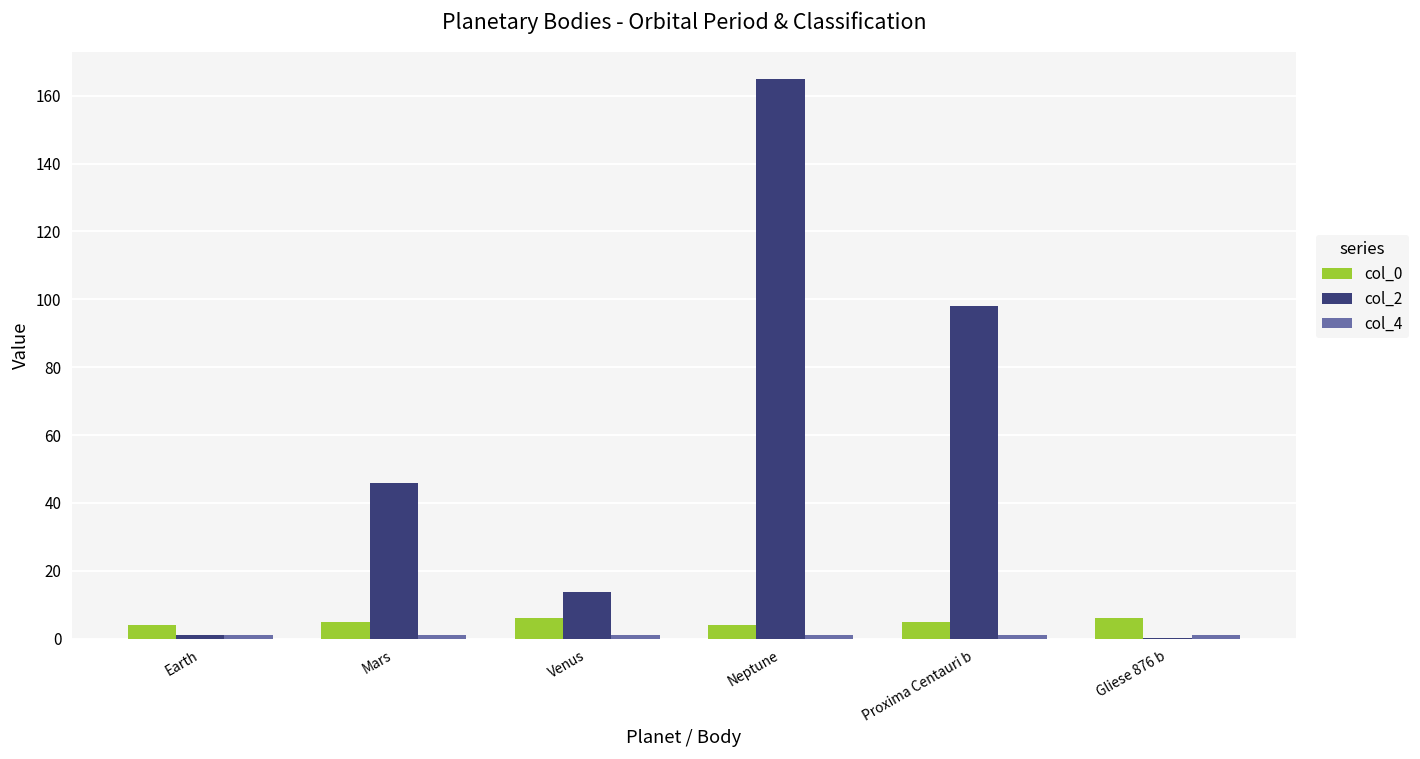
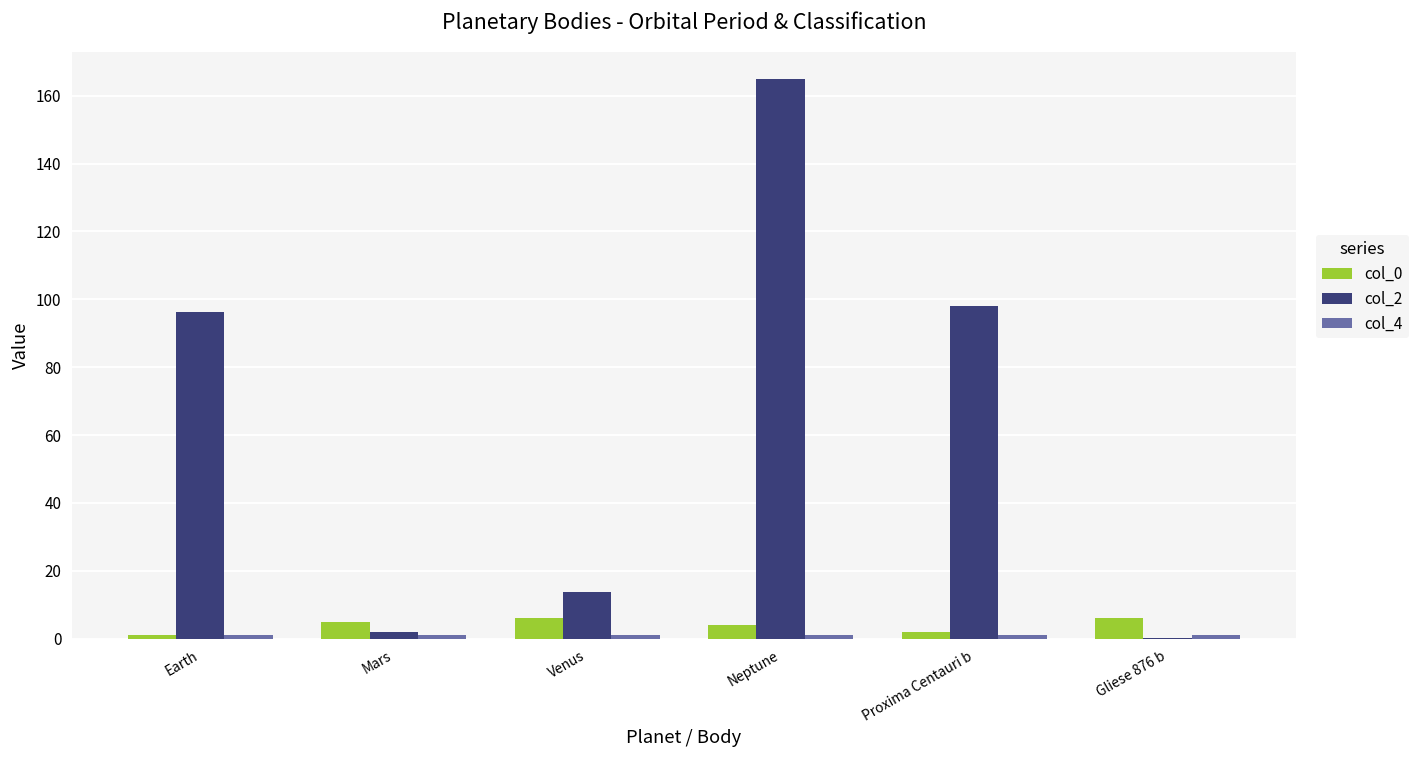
  {
    "col_0": {
-     "Earth": 4,
+     "Earth": 1,
      "Mars": 5,
      "Venus": 6,
      "Neptune": 4,
-     "Proxima Centauri b": 5,
+     "Proxima Centauri b": 2,
      "Gliese 876 b": 6
    },
    "col_2": {
-     "Earth": 1,
-     "Mars": 46,
+     "Earth": 96,
+     "Mars": 2,
      "Venus": 14,
      "Neptune": 165,
      "Proxima Centauri b": 98
    },
    "col_4": {
      "Earth": 1,
      "Mars": 1,
      "Venus": 1,
      "Neptune": 1,
      "Proxima Centauri b": 1,
      "Gliese 876 b": 1
    }
  }
